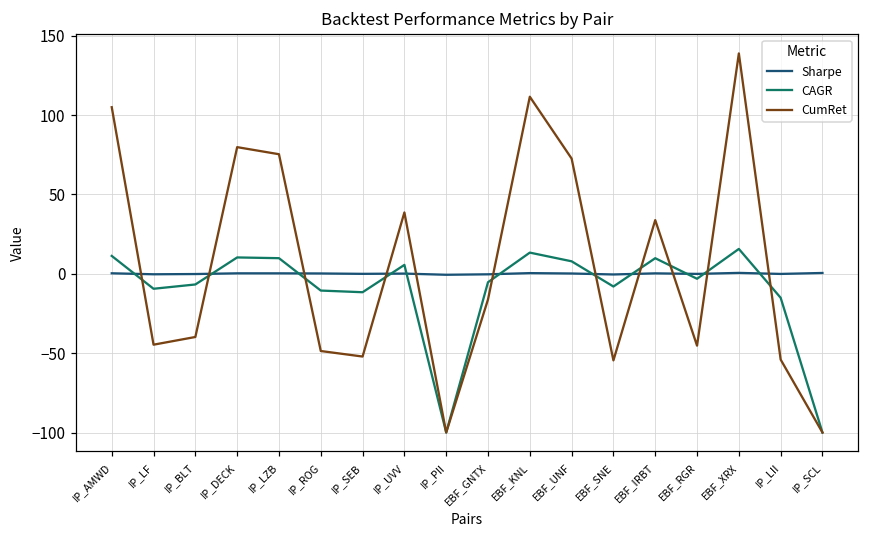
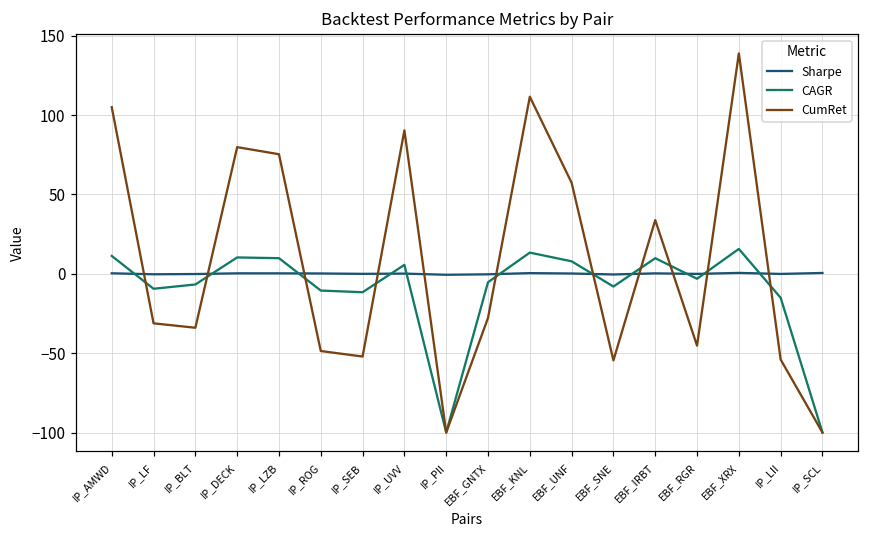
  {
    "CumRet": {
      "IP_AMWD": 105,
-     "IP_LF": -45,
-     "IP_BLT": -40,
+     "IP_LF": -31,
+     "IP_BLT": -34,
      "IP_DECK": 80,
      "IP_LZB": 75,
      "IP_ROG": -49,
      "IP_SEB": -52,
-     "IP_UVV": 39,
-     "EBF_GNTX": -16,
+     "IP_UVV": 90,
+     "EBF_GNTX": -28,
      "EBF_KNL": 112,
-     "EBF_UNF": 73,
+     "EBF_UNF": 57,
      "EBF_SNE": -55,
      "EBF_IRBT": 34,
      "EBF_RGR": -45,
      "EBF_XRX": 139,
      "IP_LII": -54
    }
  }
